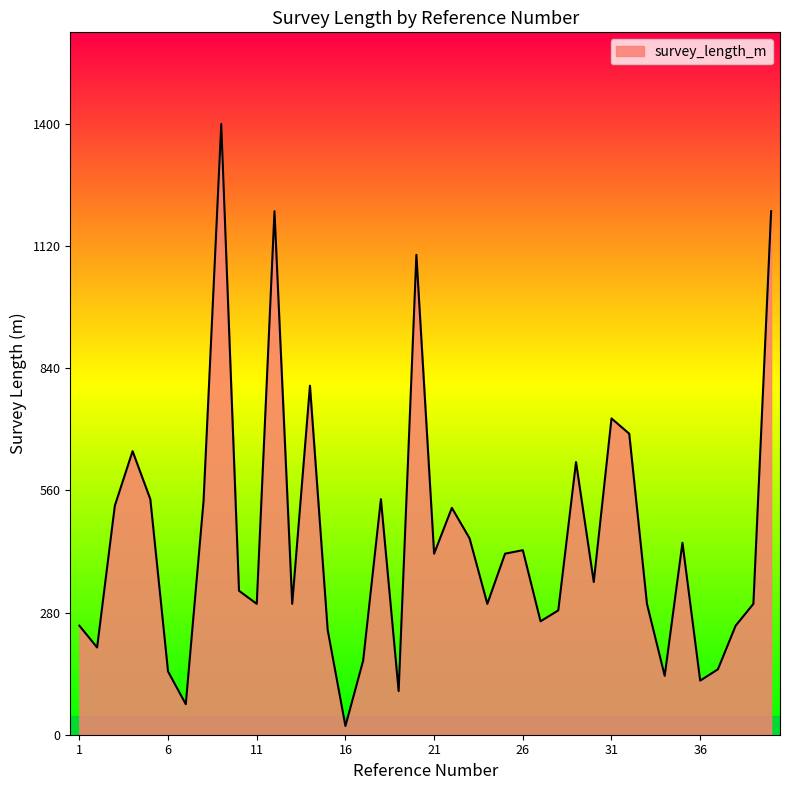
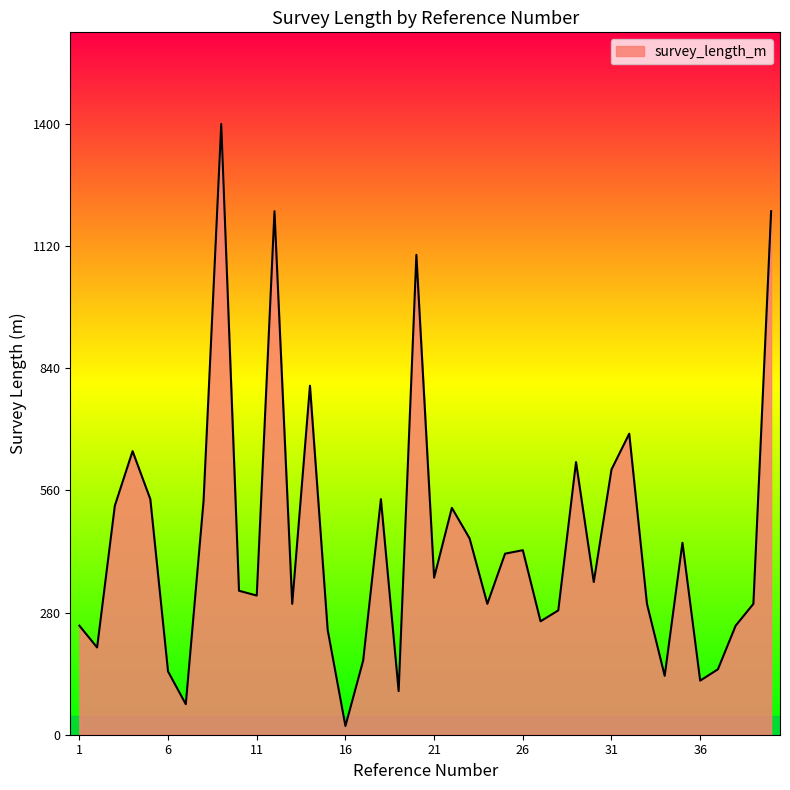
  {
    "1": 250,
    "6": 150,
-   "11": 300,
-   "21": 420,
+   "11": 320,
+   "21": 360,
    "26": 420,
-   "31": 730,
+   "31": 610,
    "36": 120
  }
